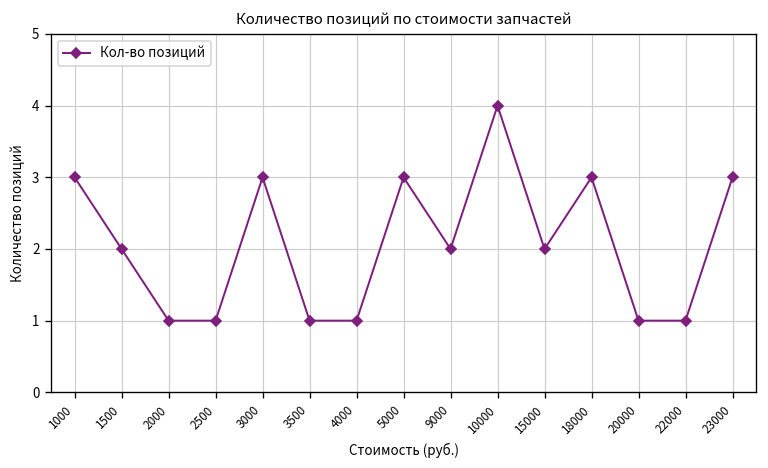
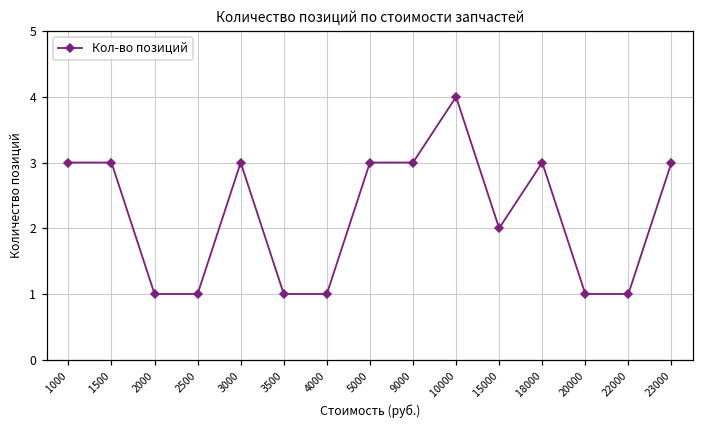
  {
    "1000": 3,
-   "1500": 2,
+   "1500": 3,
    "2000": 1,
    "2500": 1,
    "3000": 3,
    "3500": 1,
    "4000": 1,
    "5000": 3,
-   "9000": 2,
+   "9000": 3,
    "10000": 4,
    "15000": 2,
    "18000": 3,
    "20000": 1,
    "22000": 1,
    "23000": 3
  }
